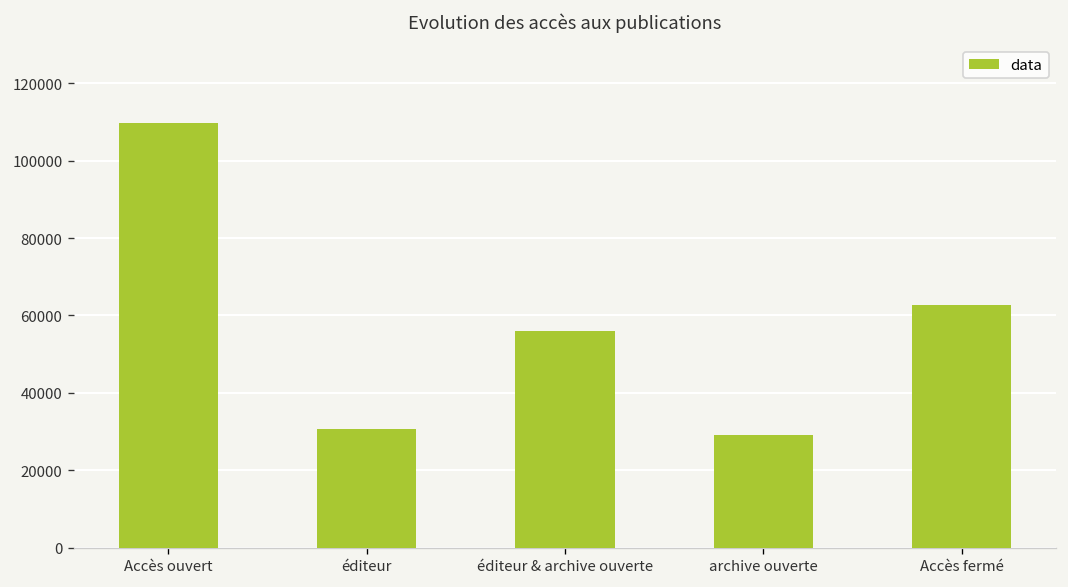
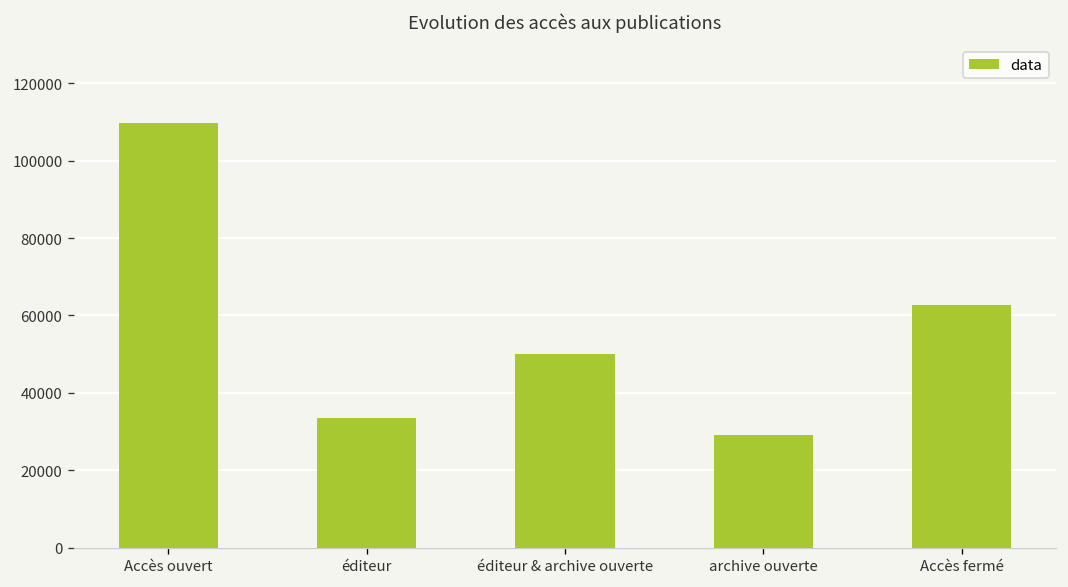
  {
    "Accès ouvert": 110000,
-   "éditeur": 31000,
-   "éditeur & archive ouverte": 56000,
+   "éditeur": 34000,
+   "éditeur & archive ouverte": 50000,
    "archive ouverte": 29000,
    "Accès fermé": 63000
  }
